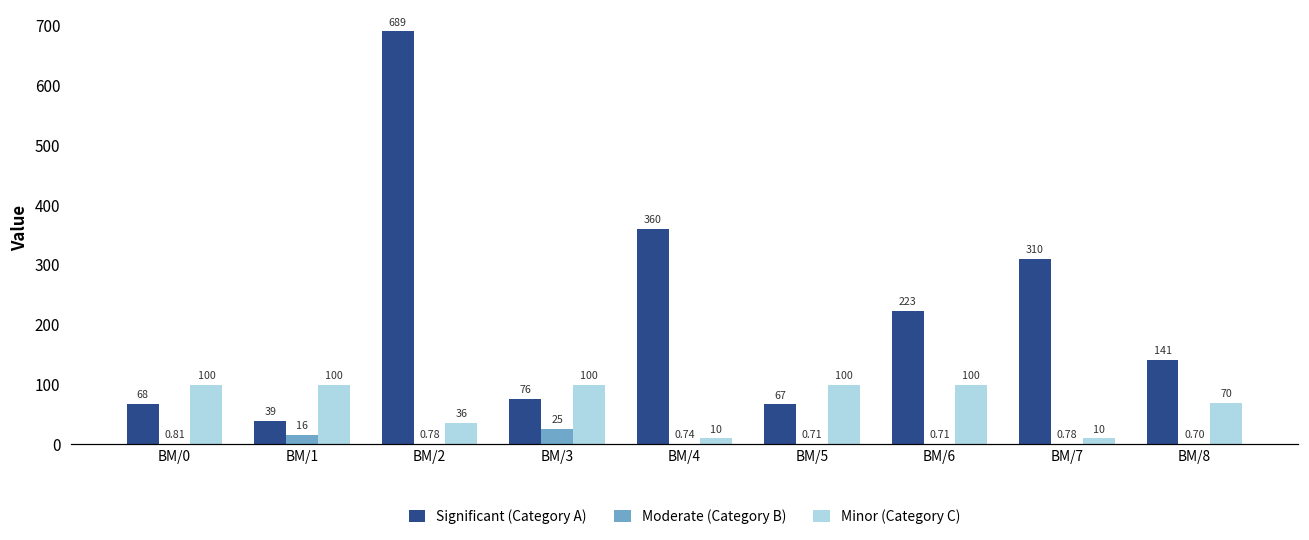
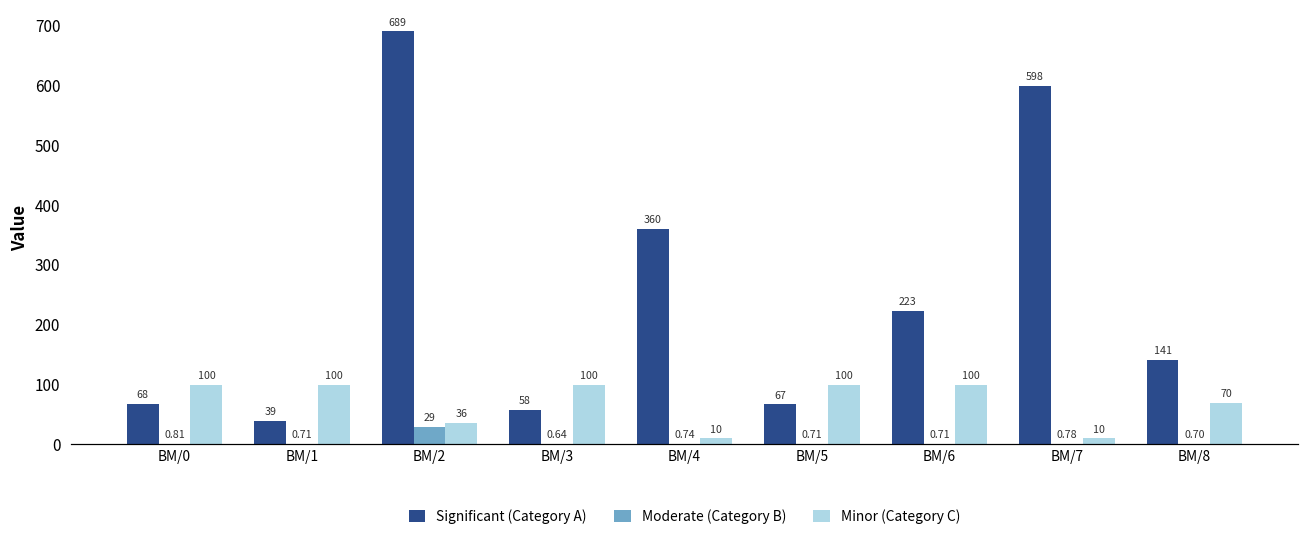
  {
    "Significant (Category A)": {
      "BM/0": 68,
      "BM/1": 39,
      "BM/2": 689,
-     "BM/3": 76,
+     "BM/3": 58,
      "BM/4": 360,
      "BM/5": 67,
      "BM/6": 223,
-     "BM/7": 310,
+     "BM/7": 598,
      "BM/8": 141
    },
    "Moderate (Category B)": {
      "BM/0": 0.81,
-     "BM/1": 16,
-     "BM/2": 0.78,
-     "BM/3": 25,
+     "BM/1": 0.71,
+     "BM/2": 29,
+     "BM/3": 0.64,
      "BM/4": 0.74,
      "BM/5": 0.71,
      "BM/6": 0.71,
      "BM/7": 0.78,
      "BM/8": 0.70
    },
    "Minor (Category C)": {
      "BM/0": 100,
      "BM/1": 100,
      "BM/2": 36,
      "BM/3": 100,
      "BM/4": 10,
      "BM/5": 100,
      "BM/6": 100,
      "BM/7": 10,
      "BM/8": 70
    }
  }
